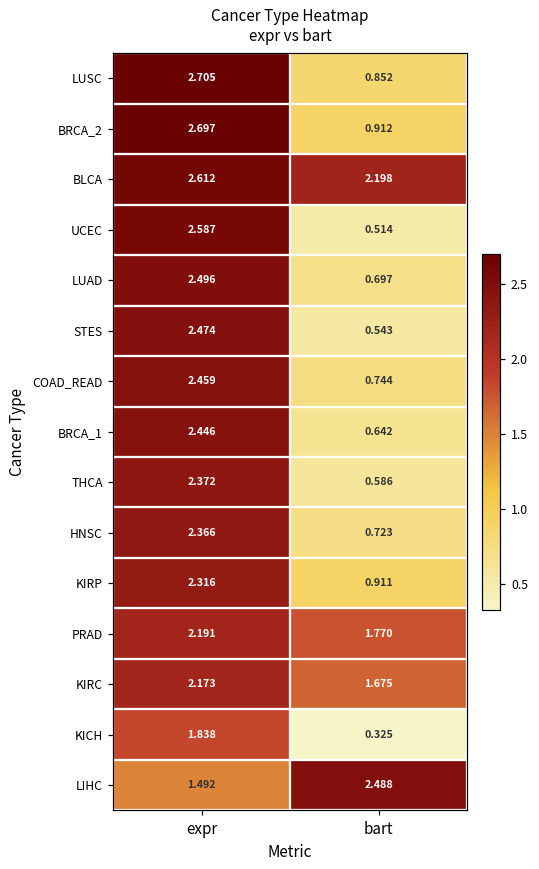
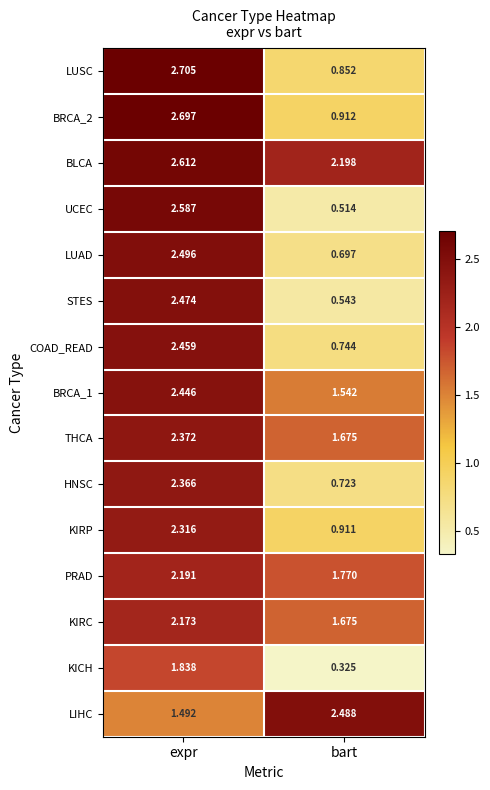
  {
    "LUSC": {
      "expr": 2.705,
      "bart": 0.852
    },
    "BRCA_2": {
      "expr": 2.697,
      "bart": 0.912
    },
    "BLCA": {
      "expr": 2.612,
      "bart": 2.198
    },
    "UCEC": {
      "expr": 2.587,
      "bart": 0.514
    },
    "LUAD": {
      "expr": 2.496,
      "bart": 0.697
    },
    "STES": {
      "expr": 2.474,
      "bart": 0.543
    },
    "COAD_READ": {
      "expr": 2.459,
      "bart": 0.744
    },
    "BRCA_1": {
      "expr": 2.446,
-     "bart": 0.642
+     "bart": 1.542
    },
    "THCA": {
      "expr": 2.372,
-     "bart": 0.586
+     "bart": 1.675
    },
    "HNSC": {
      "expr": 2.366,
      "bart": 0.723
    },
    "KIRP": {
      "expr": 2.316,
      "bart": 0.911
    },
    "PRAD": {
      "expr": 2.191,
      "bart": 1.770
    },
    "KIRC": {
      "expr": 2.173,
      "bart": 1.675
    },
    "KICH": {
      "expr": 1.838,
      "bart": 0.325
    },
    "LIHC": {
      "expr": 1.492,
      "bart": 2.488
    }
  }
